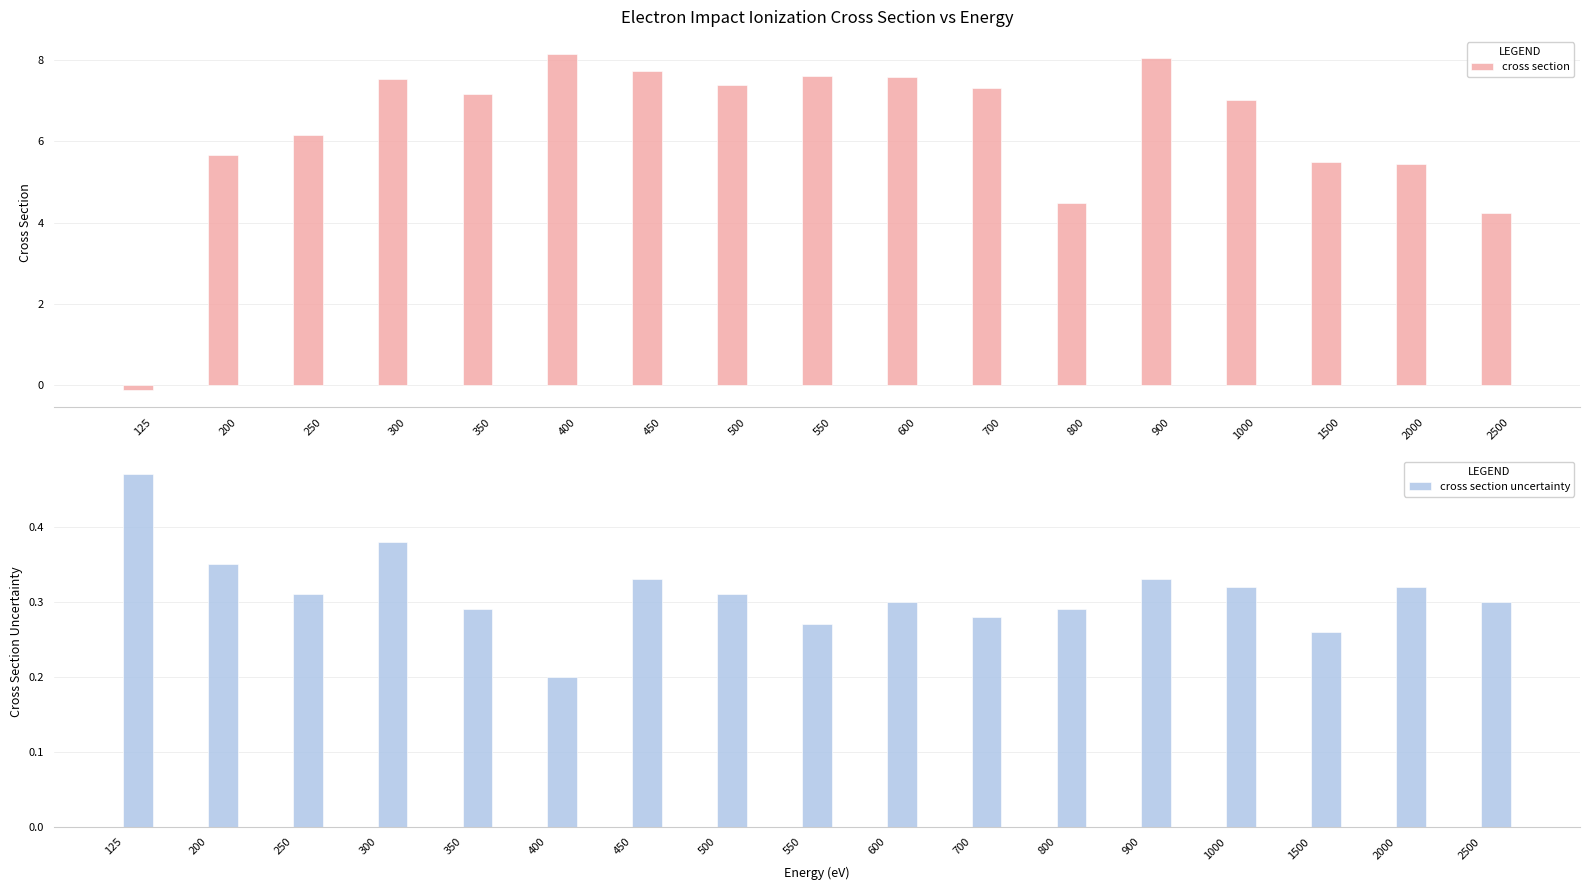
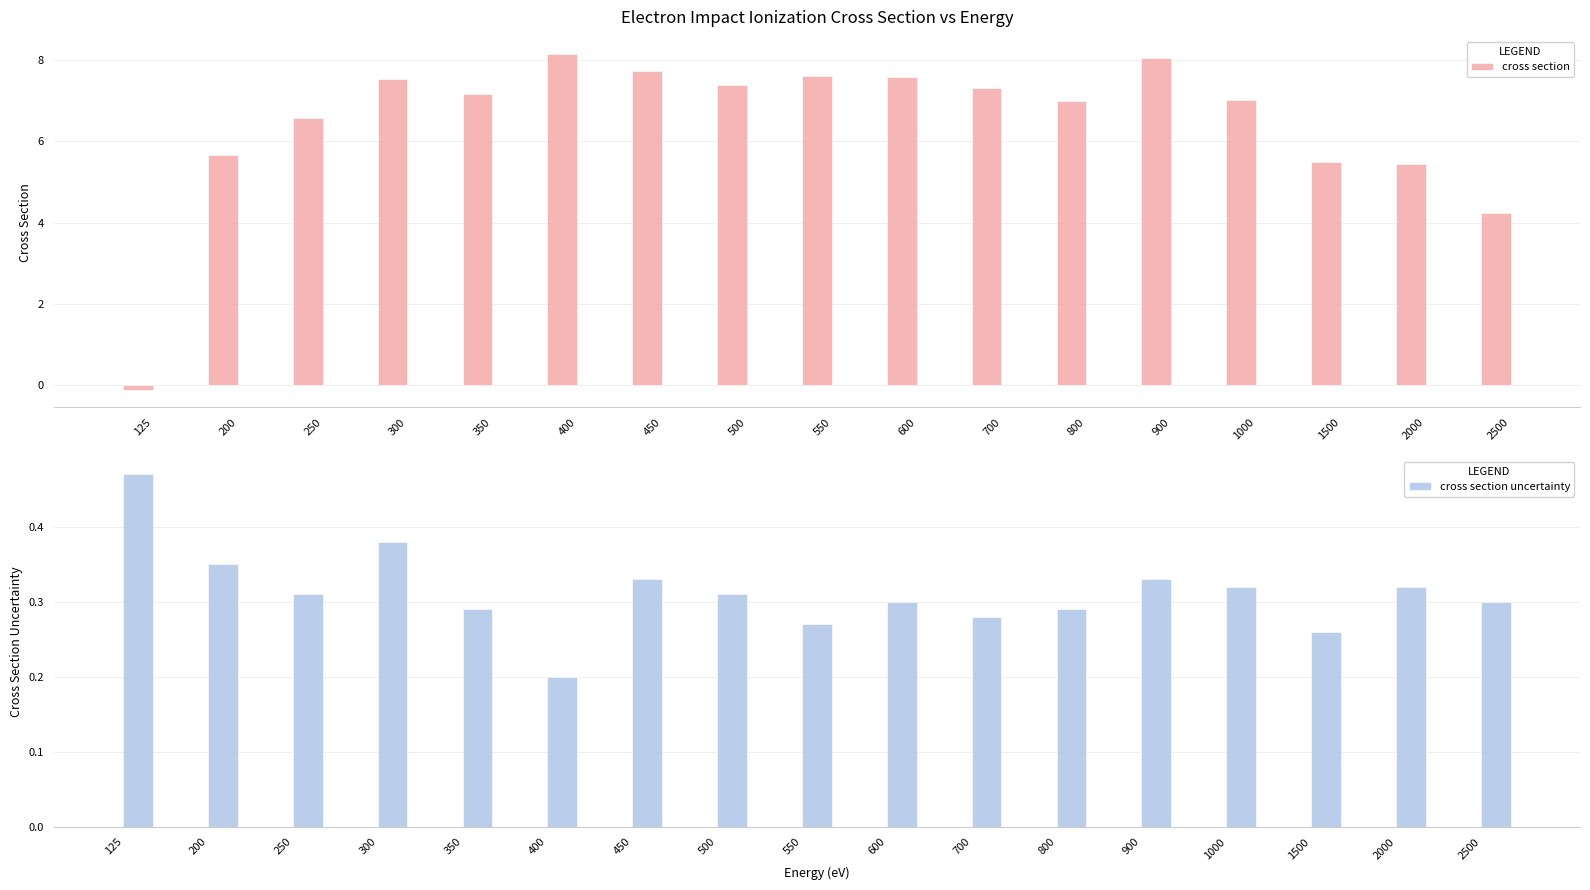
  {
    "Electron Impact Ionization Cross Section vs Energy": {
      "125": -0.1,
      "200": 5.7,
-     "250": 6.2,
+     "250": 6.6,
      "300": 7.5,
      "350": 7.2,
      "400": 8.2,
      "450": 7.7,
      "500": 7.4,
      "550": 7.6,
      "600": 7.6,
      "700": 7.3,
-     "800": 4.5,
+     "800": 7.0,
      "900": 8.0,
      "1000": 7.0,
      "1500": 5.5,
      "2000": 5.5,
      "2500": 4.2
    }
  }
